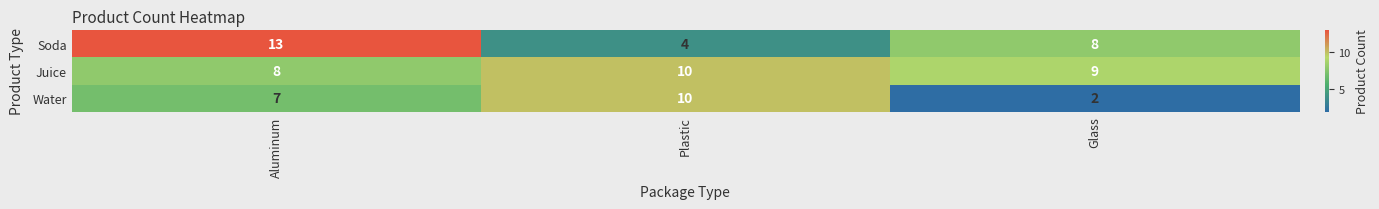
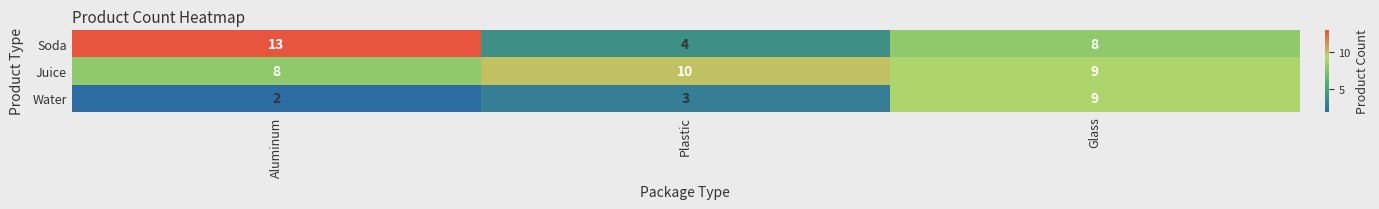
  {
    "Soda": {
      "Aluminum": 13,
      "Plastic": 4,
      "Glass": 8
    },
    "Juice": {
      "Aluminum": 8,
      "Plastic": 10,
      "Glass": 9
    },
    "Water": {
-     "Aluminum": 7,
-     "Plastic": 10,
-     "Glass": 2
+     "Aluminum": 2,
+     "Plastic": 3,
+     "Glass": 9
    }
  }
